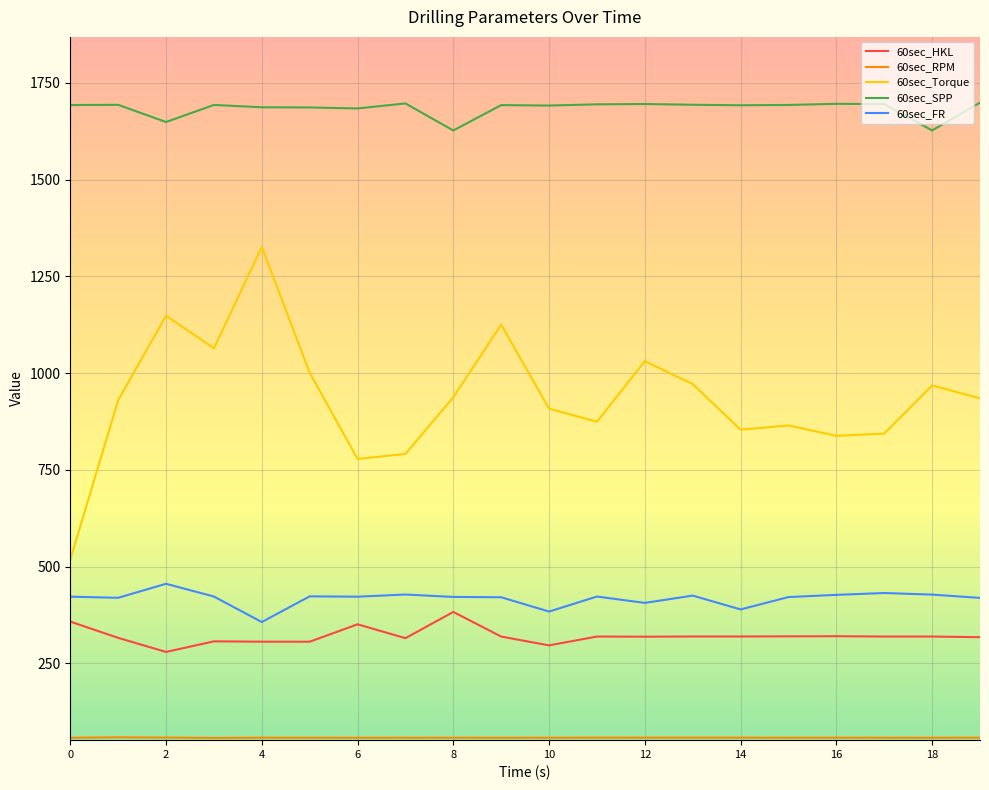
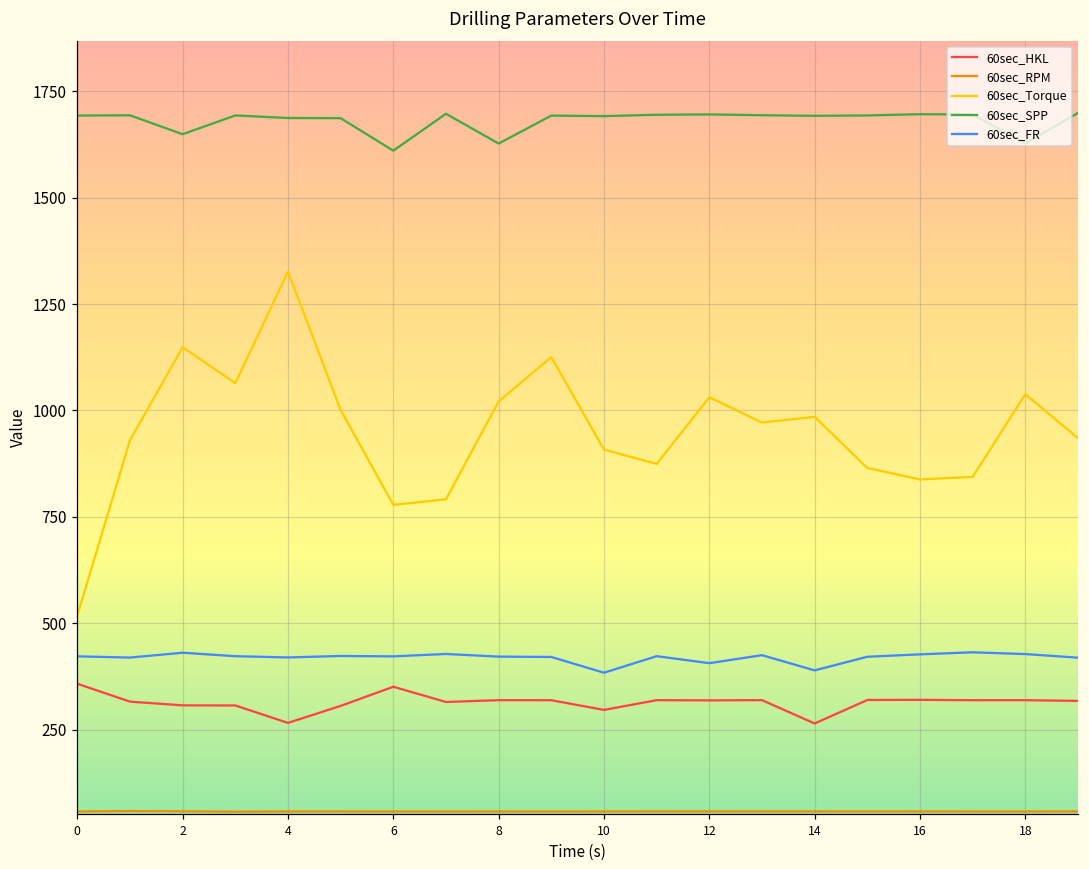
  {
    "60sec_HKL": {
      "0": 360,
-     "2": 280,
-     "4": 310,
+     "2": 310,
+     "4": 270,
      "6": 350,
-     "8": 380,
+     "8": 320,
      "10": 300,
      "12": 320,
-     "14": 320,
+     "14": 260,
      "16": 320,
      "18": 320
    },
    "60sec_RPM": {
      "0": 60,
      "2": 60,
      "4": 60,
      "6": 60,
      "8": 60,
      "10": 60,
      "12": 60,
      "14": 60,
      "16": 60,
      "18": 60
    },
    "60sec_Torque": {
      "0": 520,
      "2": 1150,
      "4": 1330,
      "6": 780,
-     "8": 940,
+     "8": 1020,
      "10": 910,
      "12": 1030,
-     "14": 850,
+     "14": 980,
      "16": 840,
-     "18": 970
+     "18": 1040
    },
    "60sec_SPP": {
      "0": 1690,
      "2": 1650,
      "4": 1690,
-     "6": 1680,
+     "6": 1610,
      "8": 1630,
      "10": 1690,
      "12": 1700,
      "14": 1690,
      "16": 1700,
      "18": 1630
    },
    "60sec_FR": {
      "0": 420,
-     "2": 460,
-     "4": 360,
+     "2": 430,
+     "4": 420,
      "6": 420,
      "8": 420,
      "10": 380,
      "12": 410,
      "14": 390,
      "16": 430,
      "18": 430
    }
  }
